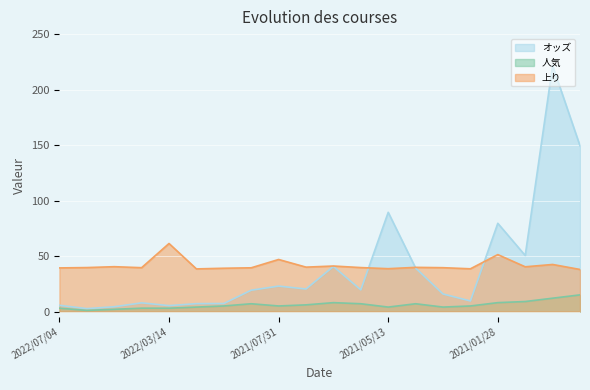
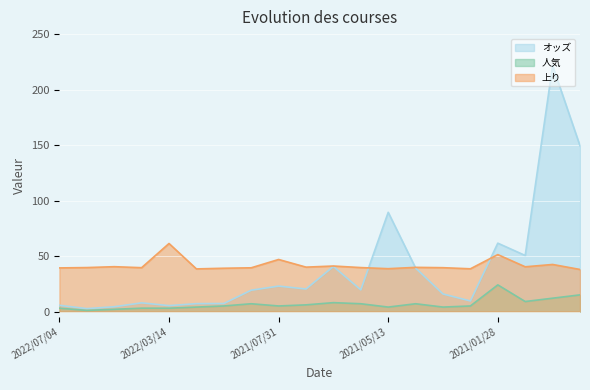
  {
    "オッズ": {
      "2022/07/04": 6,
      "2022/03/14": 5,
      "2021/07/31": 23,
      "2021/05/13": 89,
-     "2021/01/28": 80
+     "2021/01/28": 62
    },
    "人気": {
      "2022/07/04": 3,
      "2022/03/14": 3,
      "2021/07/31": 5,
      "2021/05/13": 4,
-     "2021/01/28": 8
+     "2021/01/28": 24
    },
    "上り": {
      "2022/07/04": 39,
      "2022/03/14": 61,
      "2021/07/31": 47,
      "2021/05/13": 39,
      "2021/01/28": 51
    }
  }
